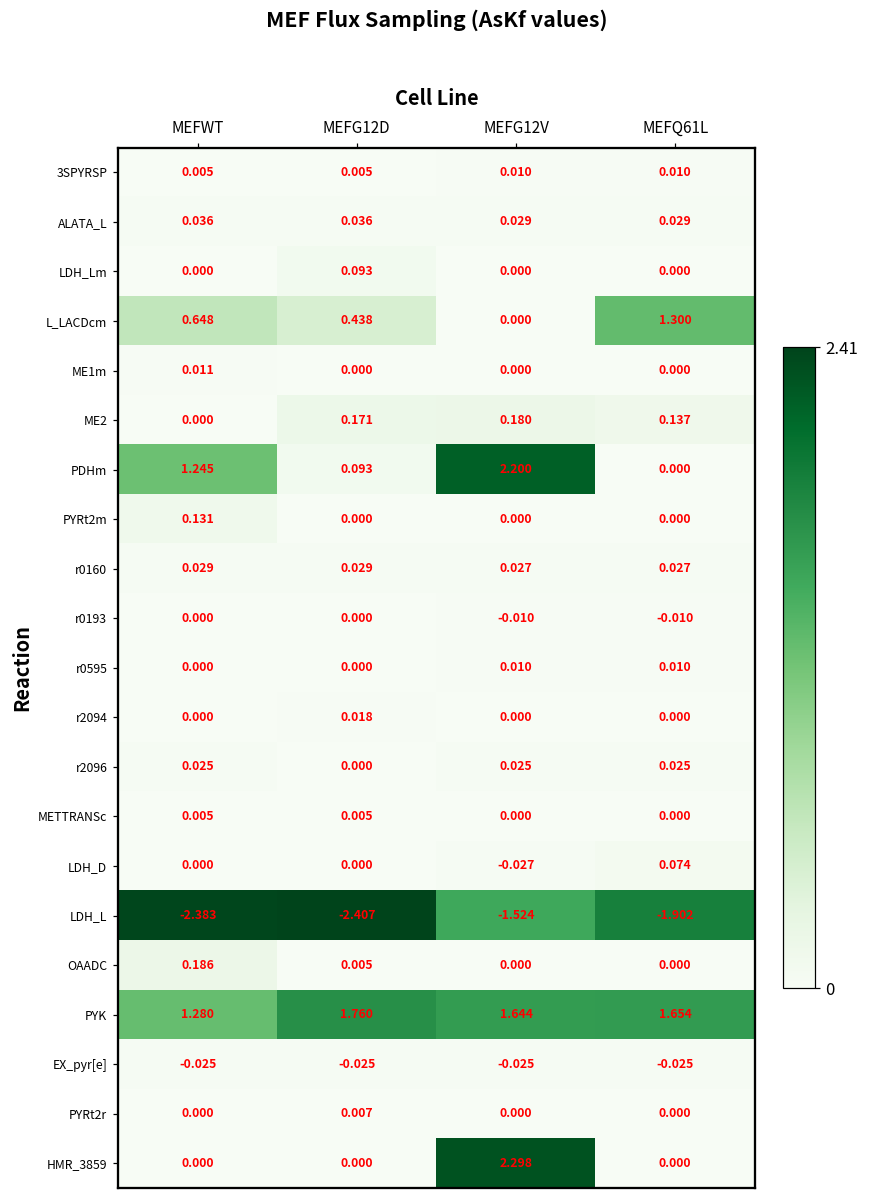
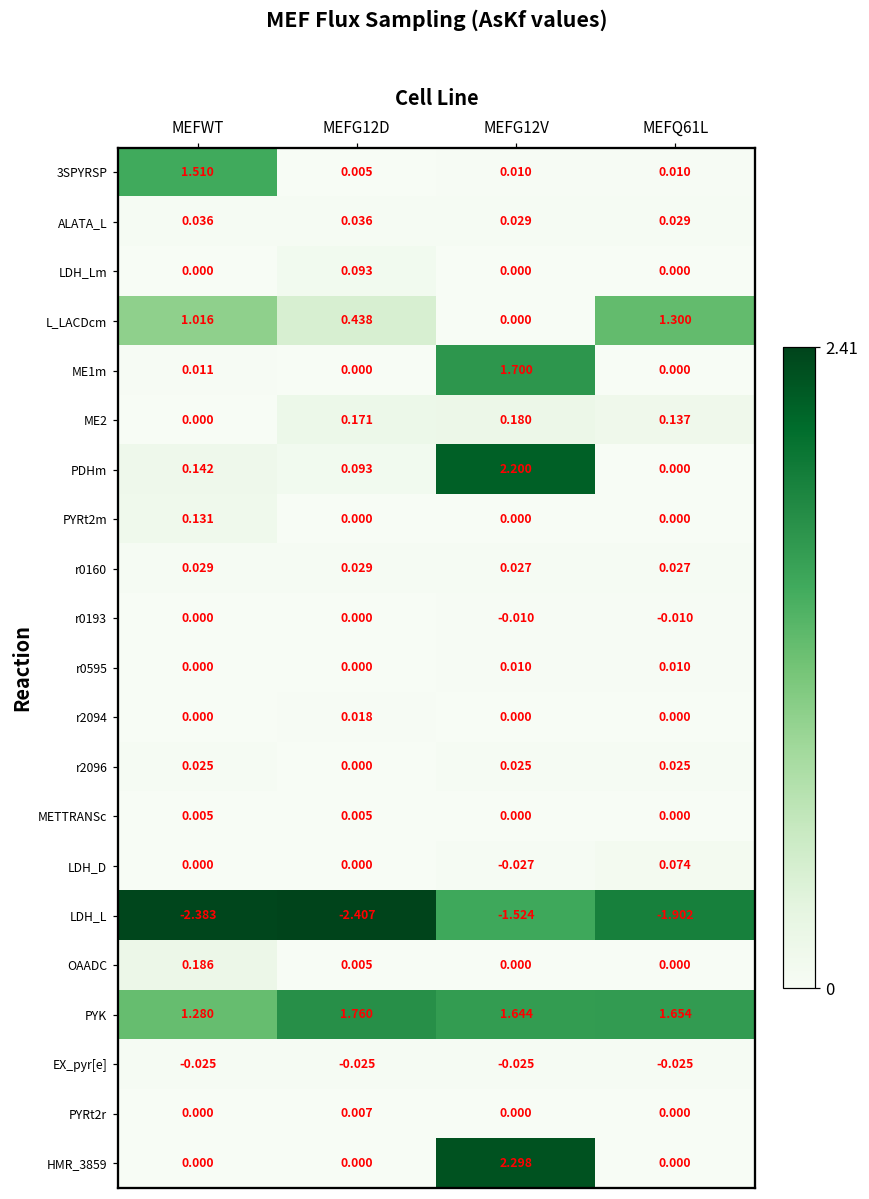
  {
    "3SPYRSP": {
-     "MEFWT": 0.005,
+     "MEFWT": 1.510,
      "MEFG12D": 0.005,
      "MEFG12V": 0.010,
      "MEFQ61L": 0.010
    },
    "ALATA_L": {
      "MEFWT": 0.036,
      "MEFG12D": 0.036,
      "MEFG12V": 0.029,
      "MEFQ61L": 0.029
    },
    "LDH_Lm": {
      "MEFWT": 0.000,
      "MEFG12D": 0.093,
      "MEFG12V": 0.000,
      "MEFQ61L": 0.000
    },
    "L_LACDcm": {
-     "MEFWT": 0.648,
+     "MEFWT": 1.016,
      "MEFG12D": 0.438,
      "MEFG12V": 0.000,
      "MEFQ61L": 1.300
    },
    "ME1m": {
      "MEFWT": 0.011,
      "MEFG12D": 0.000,
-     "MEFG12V": 0.000,
+     "MEFG12V": 1.700,
      "MEFQ61L": 0.000
    },
    "ME2": {
      "MEFWT": 0.000,
      "MEFG12D": 0.171,
      "MEFG12V": 0.180,
      "MEFQ61L": 0.137
    },
    "PDHm": {
-     "MEFWT": 1.245,
+     "MEFWT": 0.142,
      "MEFG12D": 0.093,
      "MEFG12V": 2.200,
      "MEFQ61L": 0.000
    },
    "PYRt2m": {
      "MEFWT": 0.131,
      "MEFG12D": 0.000,
      "MEFG12V": 0.000,
      "MEFQ61L": 0.000
    },
    "r0160": {
      "MEFWT": 0.029,
      "MEFG12D": 0.029,
      "MEFG12V": 0.027,
      "MEFQ61L": 0.027
    },
    "r0193": {
      "MEFWT": 0.000,
      "MEFG12D": 0.000,
      "MEFG12V": -0.010,
      "MEFQ61L": -0.010
    },
    "r0595": {
      "MEFWT": 0.000,
      "MEFG12D": 0.000,
      "MEFG12V": 0.010,
      "MEFQ61L": 0.010
    },
    "r2094": {
      "MEFWT": 0.000,
      "MEFG12D": 0.018,
      "MEFG12V": 0.000,
      "MEFQ61L": 0.000
    },
    "r2096": {
      "MEFWT": 0.025,
      "MEFG12D": 0.000,
      "MEFG12V": 0.025,
      "MEFQ61L": 0.025
    },
    "METTRANSc": {
      "MEFWT": 0.005,
      "MEFG12D": 0.005,
      "MEFG12V": 0.000,
      "MEFQ61L": 0.000
    },
    "LDH_D": {
      "MEFWT": 0.000,
      "MEFG12D": 0.000,
      "MEFG12V": -0.027,
      "MEFQ61L": 0.074
    },
    "LDH_L": {
      "MEFWT": -2.383,
      "MEFG12D": -2.407,
      "MEFG12V": -1.524,
      "MEFQ61L": -1.902
    },
    "OAADC": {
      "MEFWT": 0.186,
      "MEFG12D": 0.005,
      "MEFG12V": 0.000,
      "MEFQ61L": 0.000
    },
    "PYK": {
      "MEFWT": 1.280,
      "MEFG12D": 1.760,
      "MEFG12V": 1.644,
      "MEFQ61L": 1.654
    },
    "EX_pyr[e]": {
      "MEFWT": -0.025,
      "MEFG12D": -0.025,
      "MEFG12V": -0.025,
      "MEFQ61L": -0.025
    },
    "PYRt2r": {
      "MEFWT": 0.000,
      "MEFG12D": 0.007,
      "MEFG12V": 0.000,
      "MEFQ61L": 0.000
    },
    "HMR_3859": {
      "MEFWT": 0.000,
      "MEFG12D": 0.000,
      "MEFG12V": 2.298,
      "MEFQ61L": 0.000
    }
  }
